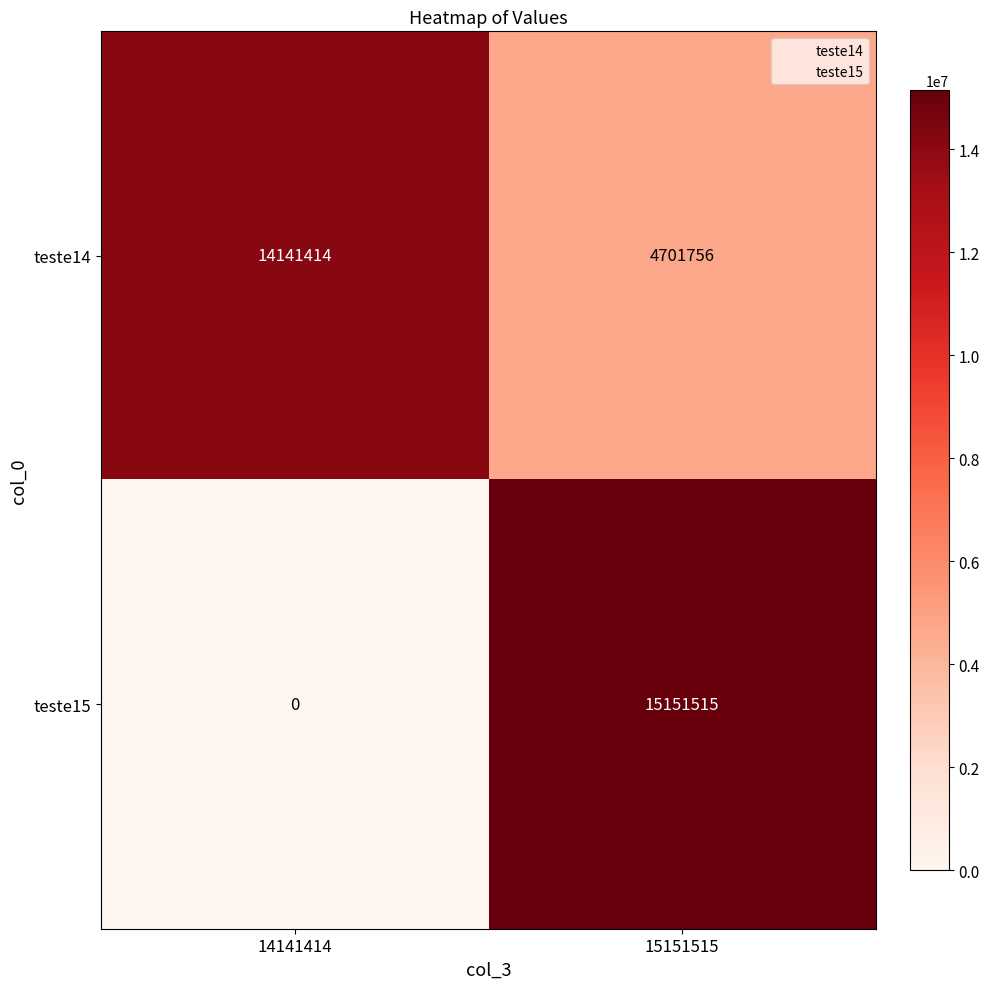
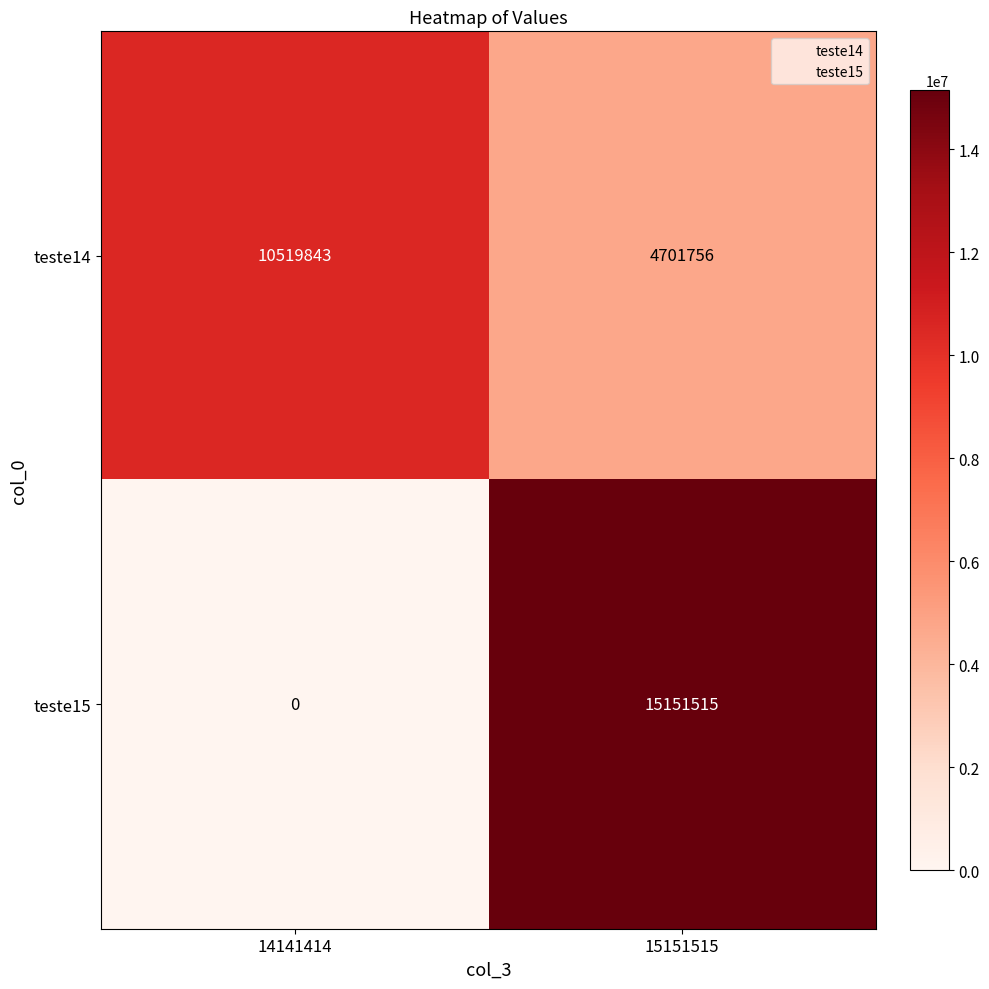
  {
    "teste14": {
-     "14141414": 14141414,
+     "14141414": 10519843,
      "15151515": 4701756
    },
    "teste15": {
      "14141414": 0,
      "15151515": 15151515
    }
  }
